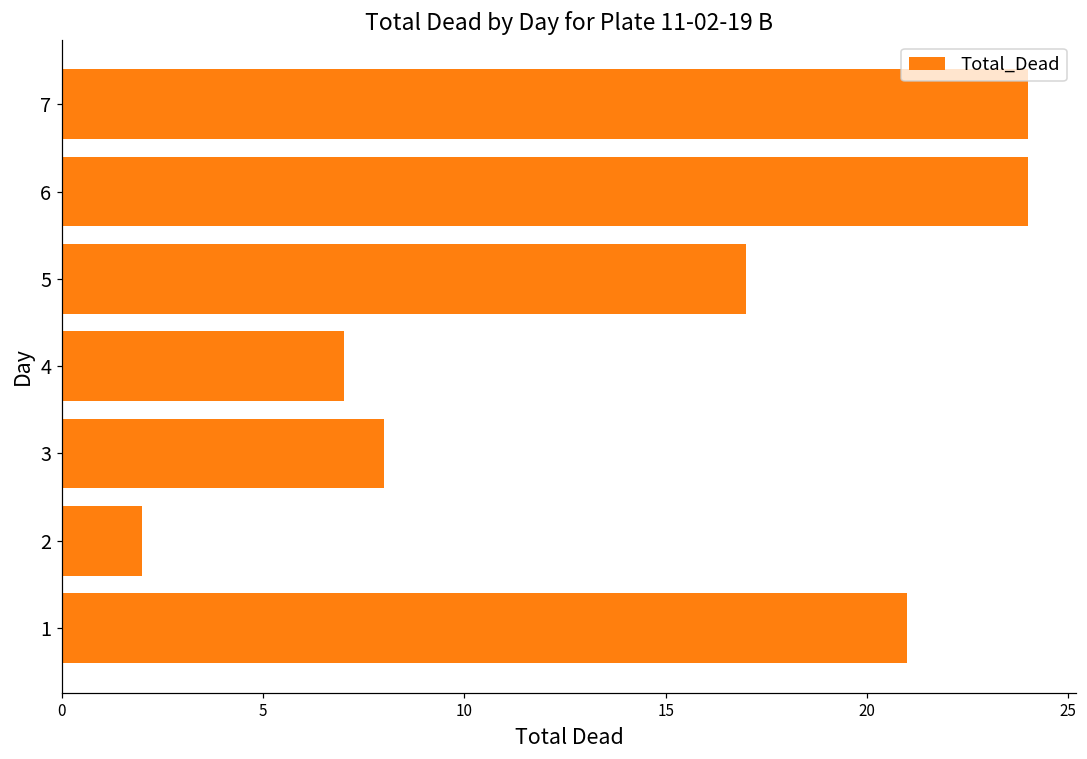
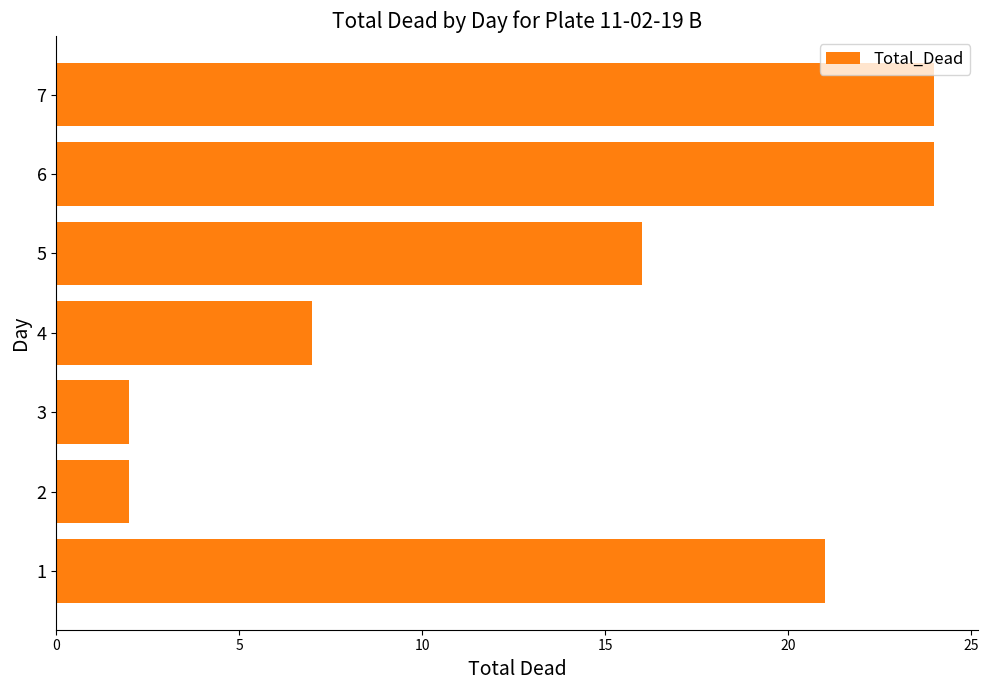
  {
    "7": 24,
    "6": 24,
-   "5": 17,
+   "5": 16,
    "4": 7,
-   "3": 8,
+   "3": 2,
    "2": 2,
    "1": 21
  }
